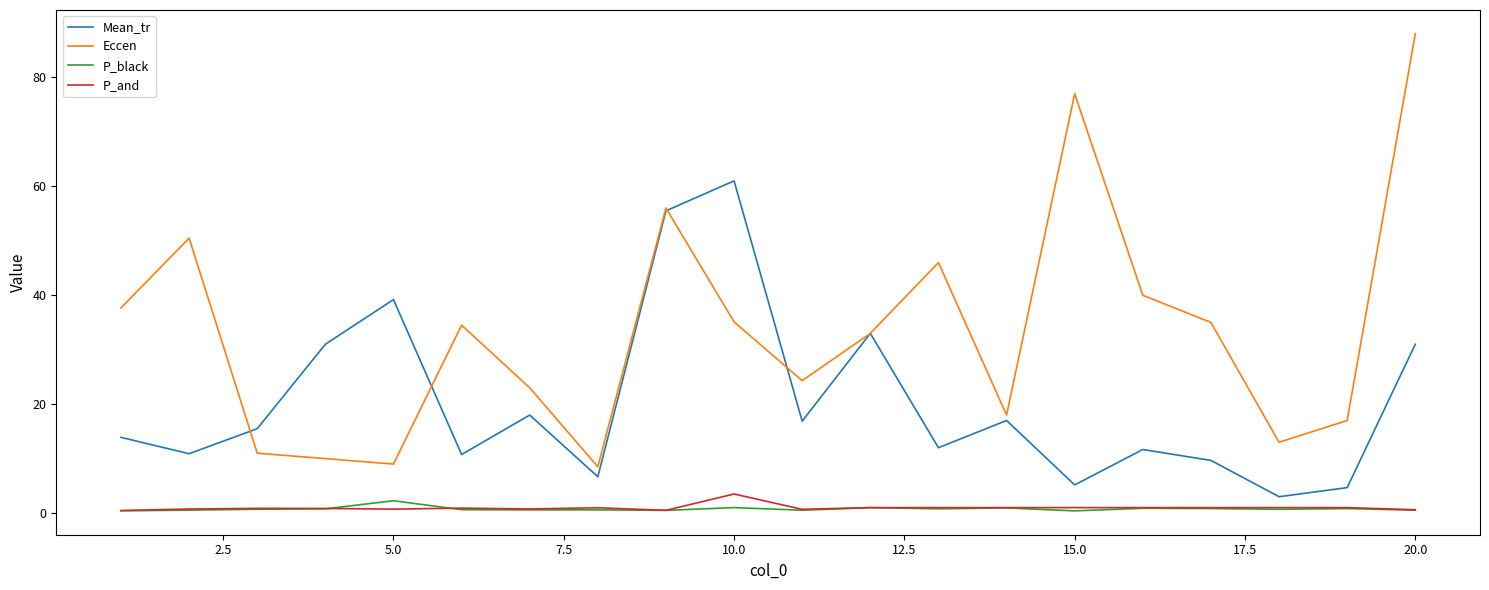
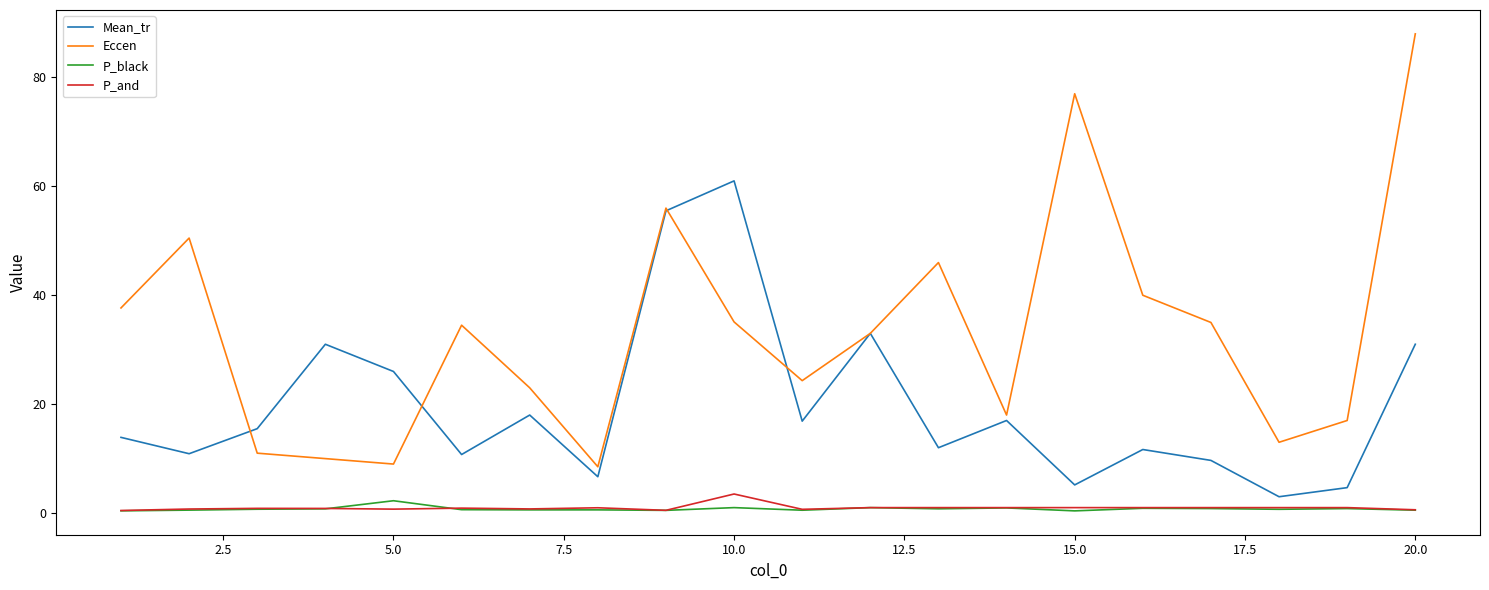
  {
    "Mean_tr": {
-     "5.0": 39,
+     "5.0": 26,
      "10.0": 61,
      "15.0": 5,
      "20.0": 31
    },
    "Eccen": {
      "5.0": 9,
      "10.0": 35,
      "15.0": 77,
      "20.0": 88
    },
    "P_black": {
      "5.0": 2,
      "10.0": 1,
      "15.0": 0
    },
    "P_and": {
      "5.0": 1,
      "10.0": 4,
      "15.0": 1
    }
  }
